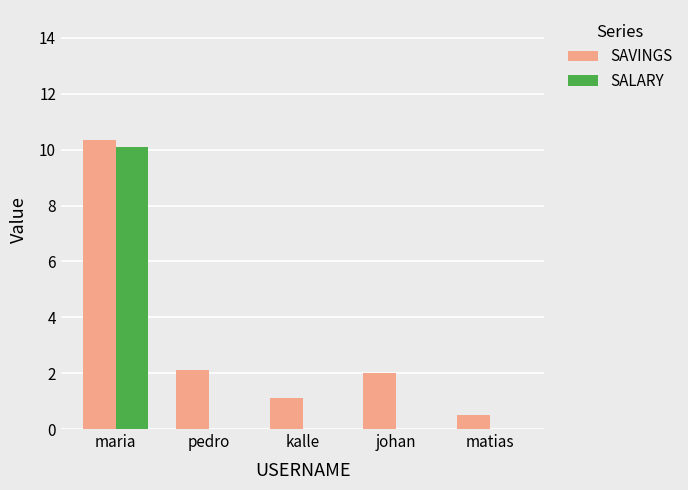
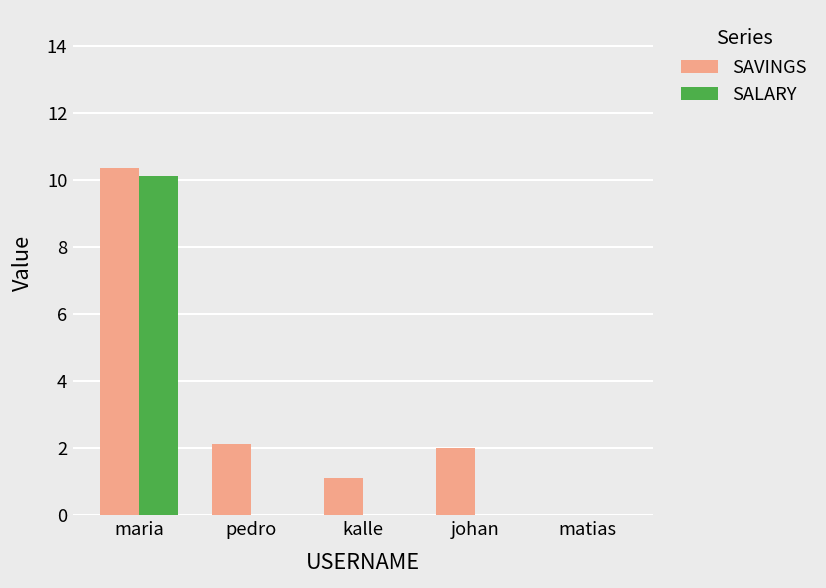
  {
    "SAVINGS": {
      "maria": 10.4,
      "pedro": 2.1,
      "kalle": 1.1,
      "johan": 2.0,
-     "matias": 0.5
+     "matias": 0.0
    },
    "SALARY": {
      "maria": 10.1,
      "pedro": 0.0,
      "kalle": 0.0,
      "johan": 0.0,
      "matias": 0.0
    }
  }
